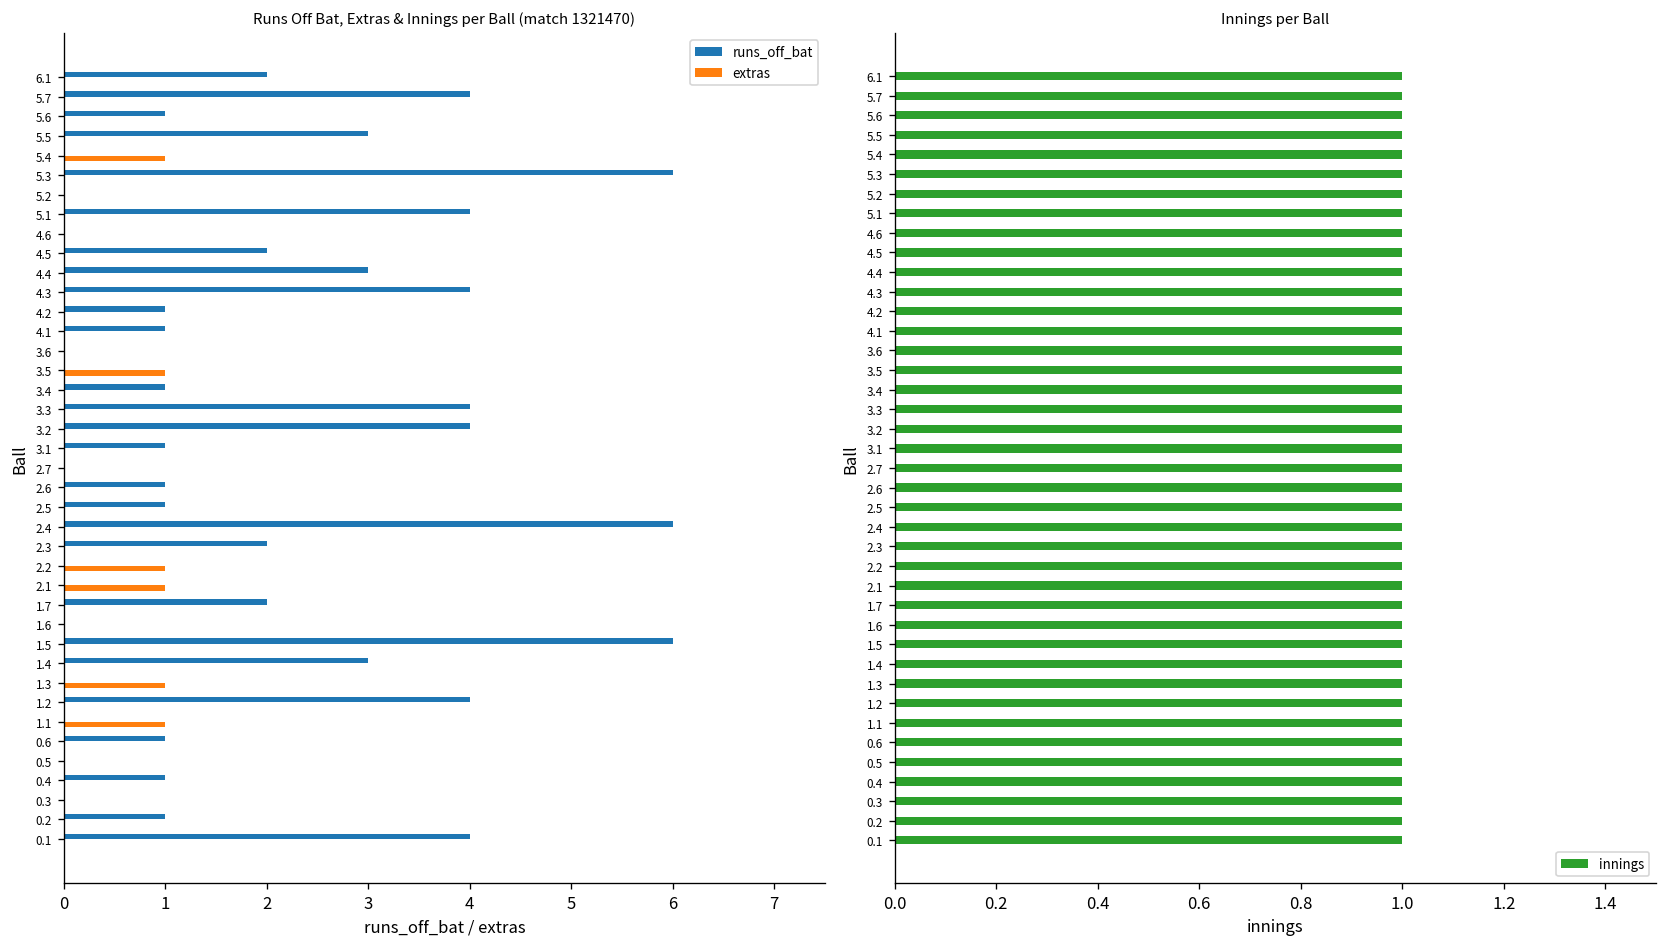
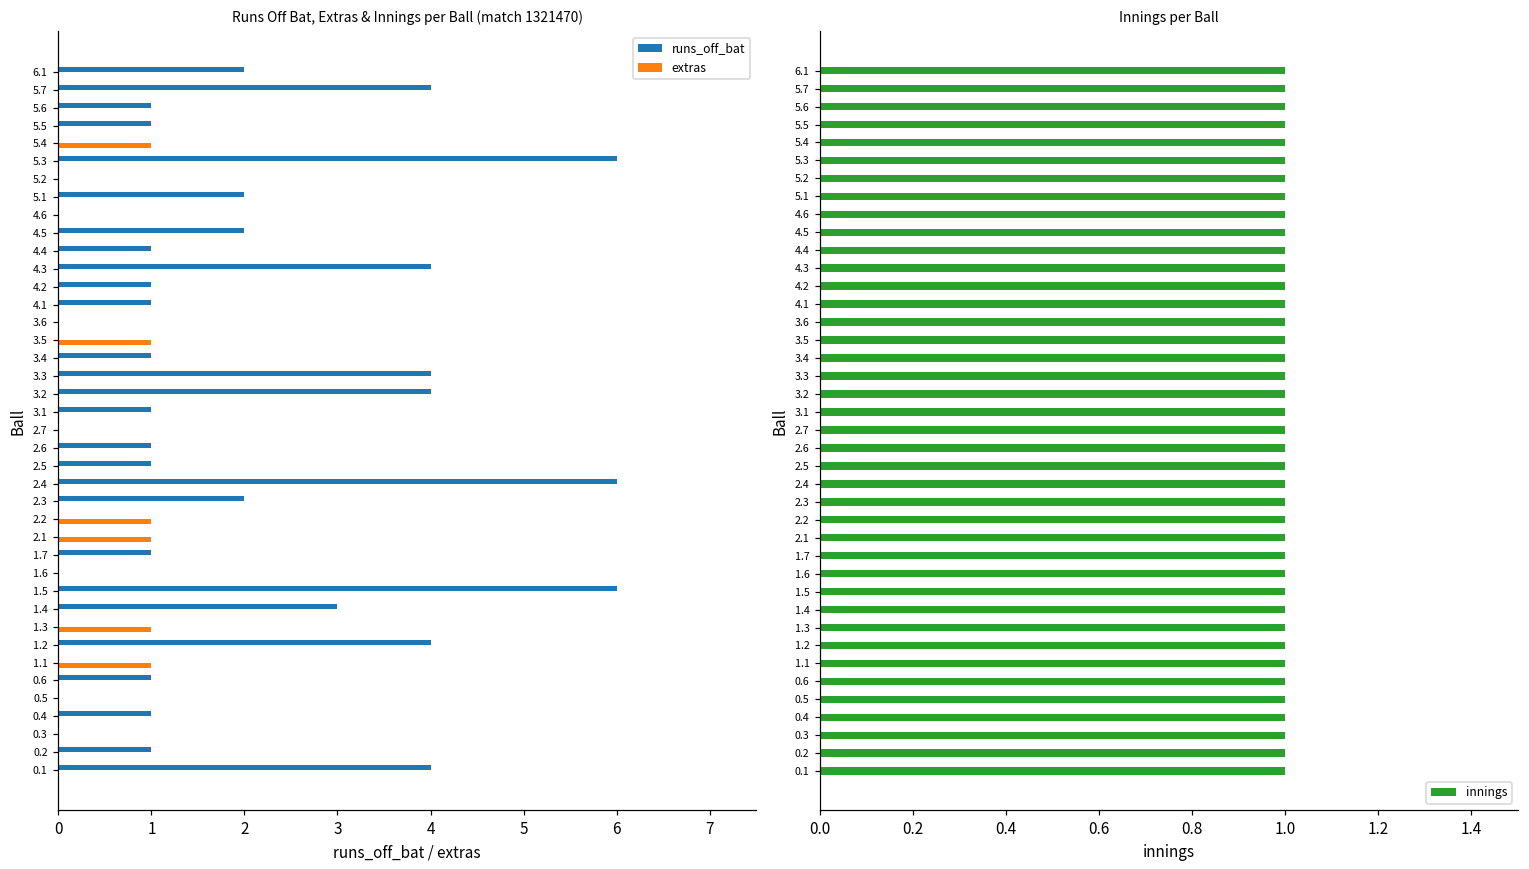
  {
    "Runs Off Bat, Extras & Innings per Ball (match 1321470)": {
      "runs_off_bat": {
        "6.1": 2,
        "5.7": 4,
        "5.6": 1,
-       "5.5": 3,
+       "5.5": 1,
        "5.4": 0,
        "5.3": 6,
        "5.2": 0,
-       "5.1": 4,
+       "5.1": 2,
        "4.6": 0,
        "4.5": 2,
-       "4.4": 3,
+       "4.4": 1,
        "4.3": 4,
        "4.2": 1,
        "4.1": 1,
        "3.6": 0,
        "3.5": 0,
        "3.4": 1,
        "3.3": 4,
        "3.2": 4,
        "3.1": 1,
        "2.7": 0,
        "2.6": 1,
        "2.5": 1,
        "2.4": 6,
        "2.3": 2,
        "2.2": 0,
        "2.1": 0,
-       "1.7": 2,
+       "1.7": 1,
        "1.6": 0,
        "1.5": 6,
        "1.4": 3,
        "1.3": 0,
        "1.2": 4,
        "1.1": 0,
        "0.6": 1,
        "0.5": 0,
        "0.4": 1,
        "0.3": 0,
        "0.2": 1,
        "0.1": 4
      },
      "extras": {
        "6.1": 0,
        "5.7": 0,
        "5.6": 0,
        "5.5": 0,
        "5.4": 1,
        "5.3": 0,
        "5.2": 0,
        "5.1": 0,
        "4.6": 0,
        "4.5": 0,
        "4.4": 0,
        "4.3": 0,
        "4.2": 0,
        "4.1": 0,
        "3.6": 0,
        "3.5": 1,
        "3.4": 0,
        "3.3": 0,
        "3.2": 0,
        "3.1": 0,
        "2.7": 0,
        "2.6": 0,
        "2.5": 0,
        "2.4": 0,
        "2.3": 0,
        "2.2": 1,
        "2.1": 1,
        "1.7": 0,
        "1.6": 0,
        "1.5": 0,
        "1.4": 0,
        "1.3": 1,
        "1.2": 0,
        "1.1": 1,
        "0.6": 0,
        "0.5": 0,
        "0.4": 0,
        "0.3": 0,
        "0.2": 0,
        "0.1": 0
      }
    },
    "Innings per Ball": {
      "6.1": 1.00,
      "5.7": 1.00,
      "5.6": 1.00,
      "5.5": 1.00,
      "5.4": 1.00,
      "5.3": 1.00,
      "5.2": 1.00,
      "5.1": 1.00,
      "4.6": 1.00,
      "4.5": 1.00,
      "4.4": 1.00,
      "4.3": 1.00,
      "4.2": 1.00,
      "4.1": 1.00,
      "3.6": 1.00,
      "3.5": 1.00,
      "3.4": 1.00,
      "3.3": 1.00,
      "3.2": 1.00,
      "3.1": 1.00,
      "2.7": 1.00,
      "2.6": 1.00,
      "2.5": 1.00,
      "2.4": 1.00,
      "2.3": 1.00,
      "2.2": 1.00,
      "2.1": 1.00,
      "1.7": 1.00,
      "1.6": 1.00,
      "1.5": 1.00,
      "1.4": 1.00,
      "1.3": 1.00,
      "1.2": 1.00,
      "1.1": 1.00,
      "0.6": 1.00,
      "0.5": 1.00,
      "0.4": 1.00,
      "0.3": 1.00,
      "0.2": 1.00,
      "0.1": 1.00
    }
  }
